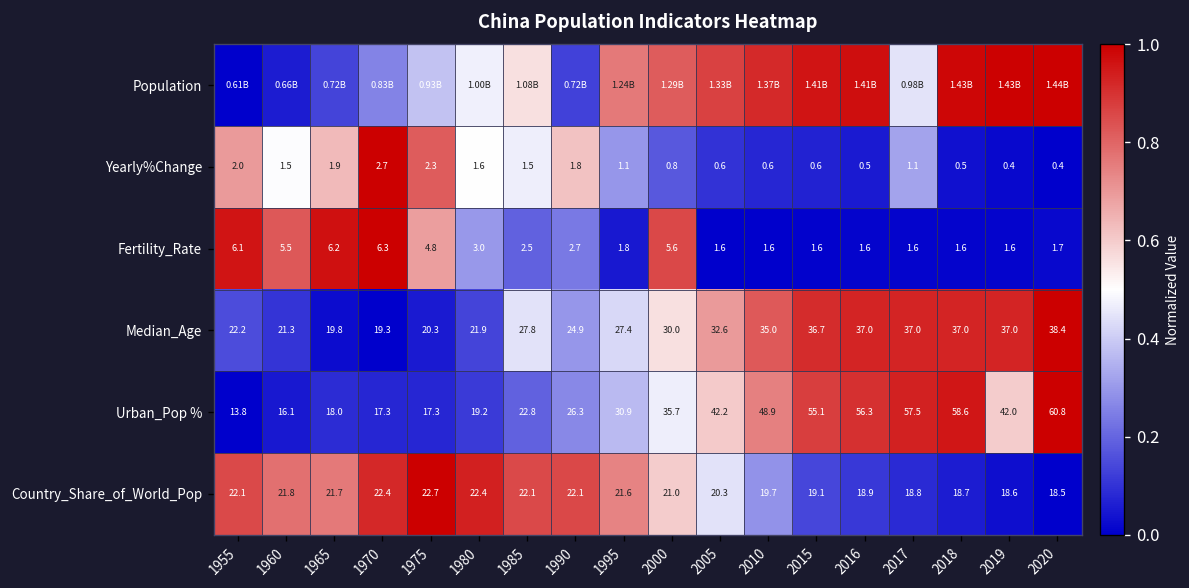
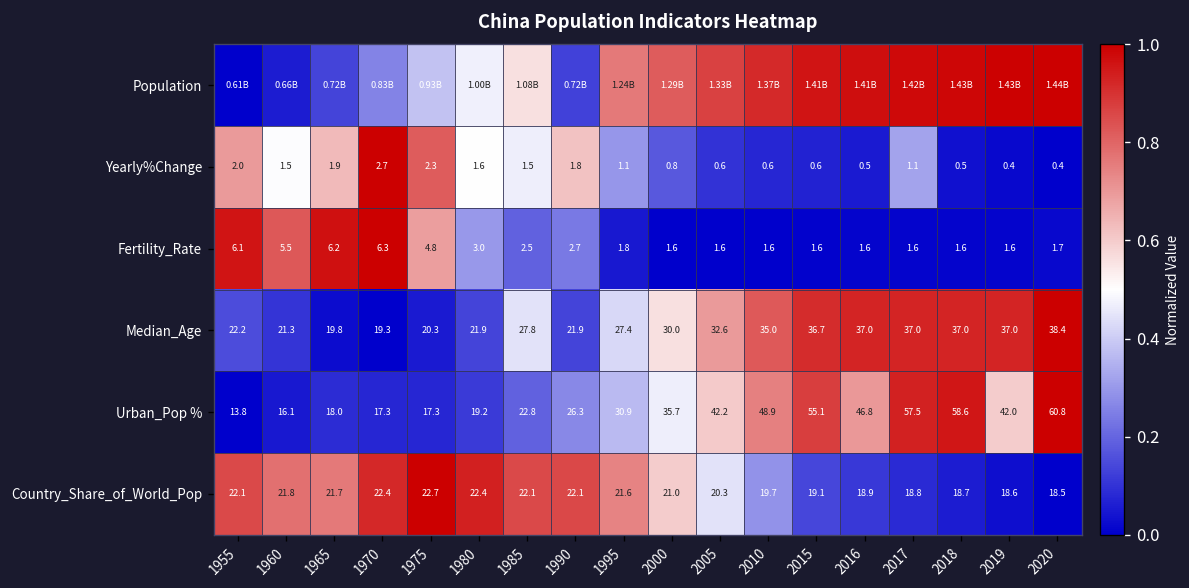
  {
    "Population": {
      "1955": "0.61B",
      "1960": "0.66B",
      "1965": "0.72B",
      "1970": "0.83B",
      "1975": "0.93B",
      "1980": "1.00B",
      "1985": "1.08B",
      "1990": "0.72B",
      "1995": "1.24B",
      "2000": "1.29B",
      "2005": "1.33B",
      "2010": "1.37B",
      "2015": "1.41B",
      "2016": "1.41B",
-     "2017": "0.98B",
+     "2017": "1.42B",
      "2018": "1.43B",
      "2019": "1.43B",
      "2020": "1.44B"
    },
    "Yearly%Change": {
      "1955": "2.0",
      "1960": "1.5",
      "1965": "1.9",
      "1970": "2.7",
      "1975": "2.3",
      "1980": "1.6",
      "1985": "1.5",
      "1990": "1.8",
      "1995": "1.1",
      "2000": "0.8",
      "2005": "0.6",
      "2010": "0.6",
      "2015": "0.6",
      "2016": "0.5",
      "2017": "1.1",
      "2018": "0.5",
      "2019": "0.4",
      "2020": "0.4"
    },
    "Fertility_Rate": {
      "1955": "6.1",
      "1960": "5.5",
      "1965": "6.2",
      "1970": "6.3",
      "1975": "4.8",
      "1980": "3.0",
      "1985": "2.5",
      "1990": "2.7",
      "1995": "1.8",
-     "2000": "5.6",
+     "2000": "1.6",
      "2005": "1.6",
      "2010": "1.6",
      "2015": "1.6",
      "2016": "1.6",
      "2017": "1.6",
      "2018": "1.6",
      "2019": "1.6",
      "2020": "1.7"
    },
    "Median_Age": {
      "1955": "22.2",
      "1960": "21.3",
      "1965": "19.8",
      "1970": "19.3",
      "1975": "20.3",
      "1980": "21.9",
      "1985": "27.8",
-     "1990": "24.9",
+     "1990": "21.9",
      "1995": "27.4",
      "2000": "30.0",
      "2005": "32.6",
      "2010": "35.0",
      "2015": "36.7",
      "2016": "37.0",
      "2017": "37.0",
      "2018": "37.0",
      "2019": "37.0",
      "2020": "38.4"
    },
    "Urban_Pop %": {
      "1955": "13.8",
      "1960": "16.1",
      "1965": "18.0",
      "1970": "17.3",
      "1975": "17.3",
      "1980": "19.2",
      "1985": "22.8",
      "1990": "26.3",
      "1995": "30.9",
      "2000": "35.7",
      "2005": "42.2",
      "2010": "48.9",
      "2015": "55.1",
-     "2016": "56.3",
+     "2016": "46.8",
      "2017": "57.5",
      "2018": "58.6",
      "2019": "42.0",
      "2020": "60.8"
    },
    "Country_Share_of_World_Pop": {
      "1955": "22.1",
      "1960": "21.8",
      "1965": "21.7",
      "1970": "22.4",
      "1975": "22.7",
      "1980": "22.4",
      "1985": "22.1",
      "1990": "22.1",
      "1995": "21.6",
      "2000": "21.0",
      "2005": "20.3",
      "2010": "19.7",
      "2015": "19.1",
      "2016": "18.9",
      "2017": "18.8",
      "2018": "18.7",
      "2019": "18.6",
      "2020": "18.5"
    }
  }
